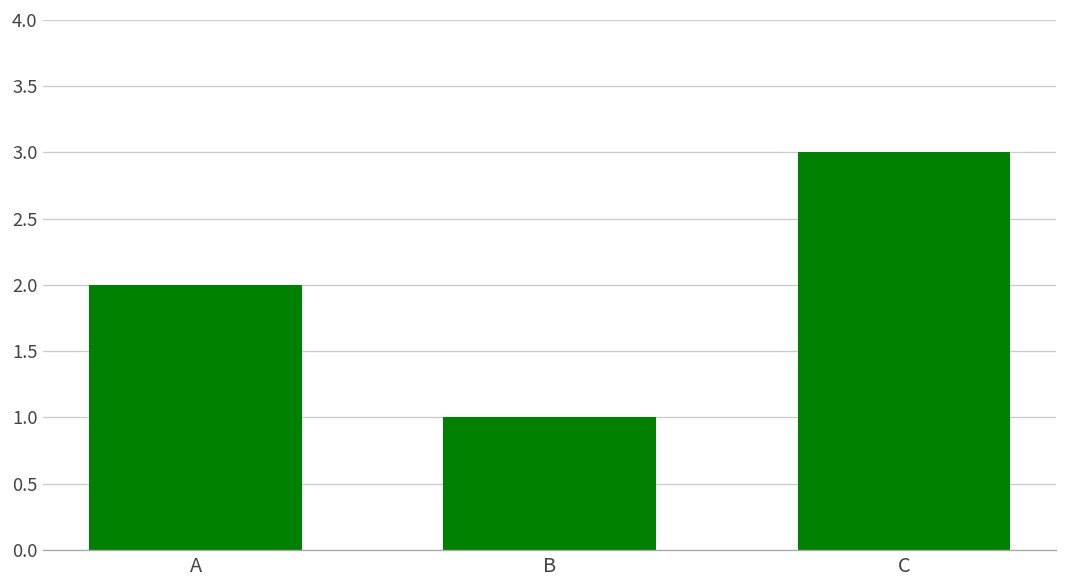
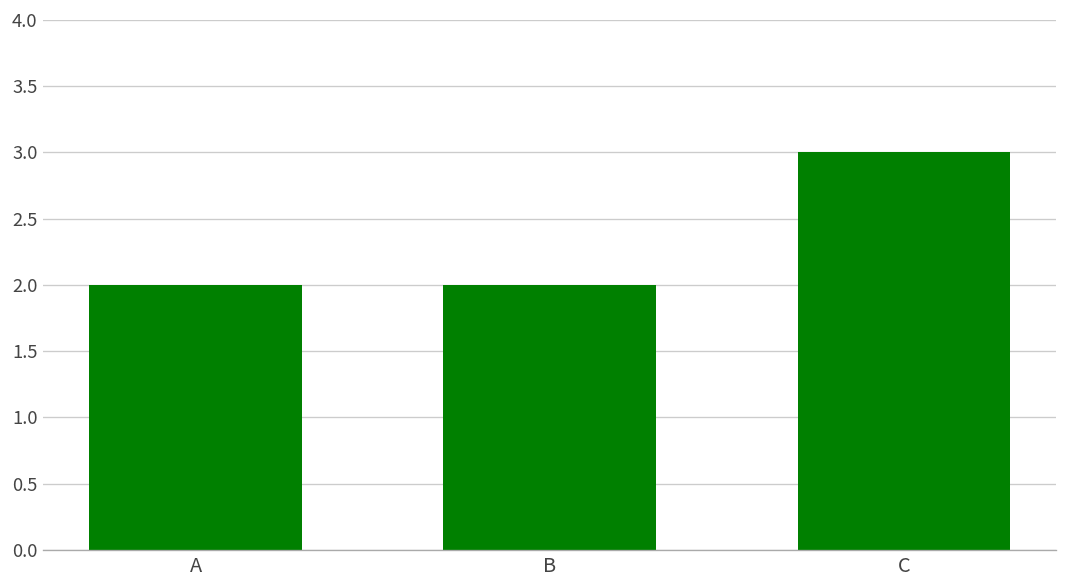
  {
    "A": 2,
-   "B": 1,
+   "B": 2,
    "C": 3
  }
